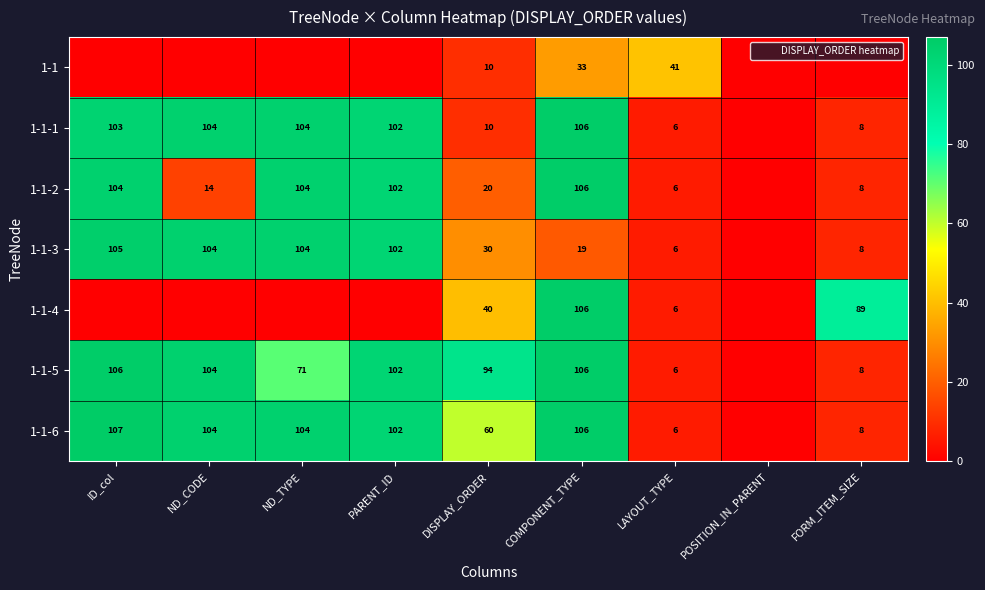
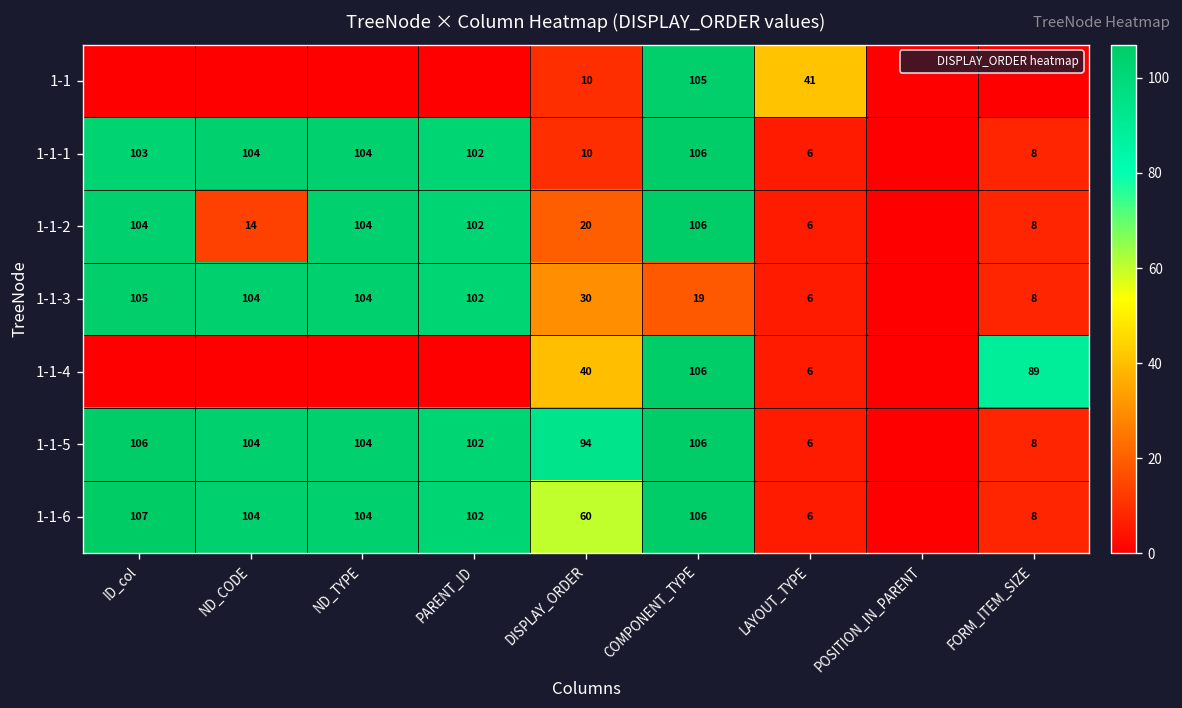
  {
    "1-1": {
      "DISPLAY_ORDER": 10,
-     "COMPONENT_TYPE": 33,
+     "COMPONENT_TYPE": 105,
      "LAYOUT_TYPE": 41
    },
    "1-1-1": {
      "ID_col": 103,
      "ND_CODE": 104,
      "ND_TYPE": 104,
      "PARENT_ID": 102,
      "DISPLAY_ORDER": 10,
      "COMPONENT_TYPE": 106,
      "LAYOUT_TYPE": 6,
      "FORM_ITEM_SIZE": 8
    },
    "1-1-2": {
      "ID_col": 104,
      "ND_CODE": 14,
      "ND_TYPE": 104,
      "PARENT_ID": 102,
      "DISPLAY_ORDER": 20,
      "COMPONENT_TYPE": 106,
      "LAYOUT_TYPE": 6,
      "FORM_ITEM_SIZE": 8
    },
    "1-1-3": {
      "ID_col": 105,
      "ND_CODE": 104,
      "ND_TYPE": 104,
      "PARENT_ID": 102,
      "DISPLAY_ORDER": 30,
      "COMPONENT_TYPE": 19,
      "LAYOUT_TYPE": 6,
      "FORM_ITEM_SIZE": 8
    },
    "1-1-4": {
      "DISPLAY_ORDER": 40,
      "COMPONENT_TYPE": 106,
      "LAYOUT_TYPE": 6,
      "FORM_ITEM_SIZE": 89
    },
    "1-1-5": {
      "ID_col": 106,
      "ND_CODE": 104,
-     "ND_TYPE": 71,
+     "ND_TYPE": 104,
      "PARENT_ID": 102,
      "DISPLAY_ORDER": 94,
      "COMPONENT_TYPE": 106,
      "LAYOUT_TYPE": 6,
      "FORM_ITEM_SIZE": 8
    },
    "1-1-6": {
      "ID_col": 107,
      "ND_CODE": 104,
      "ND_TYPE": 104,
      "PARENT_ID": 102,
      "DISPLAY_ORDER": 60,
      "COMPONENT_TYPE": 106,
      "LAYOUT_TYPE": 6,
      "FORM_ITEM_SIZE": 8
    }
  }
